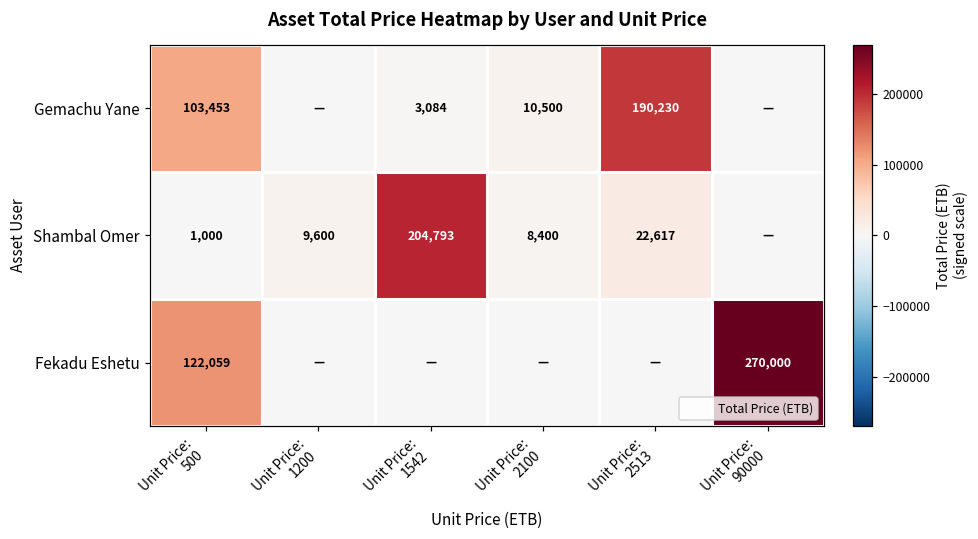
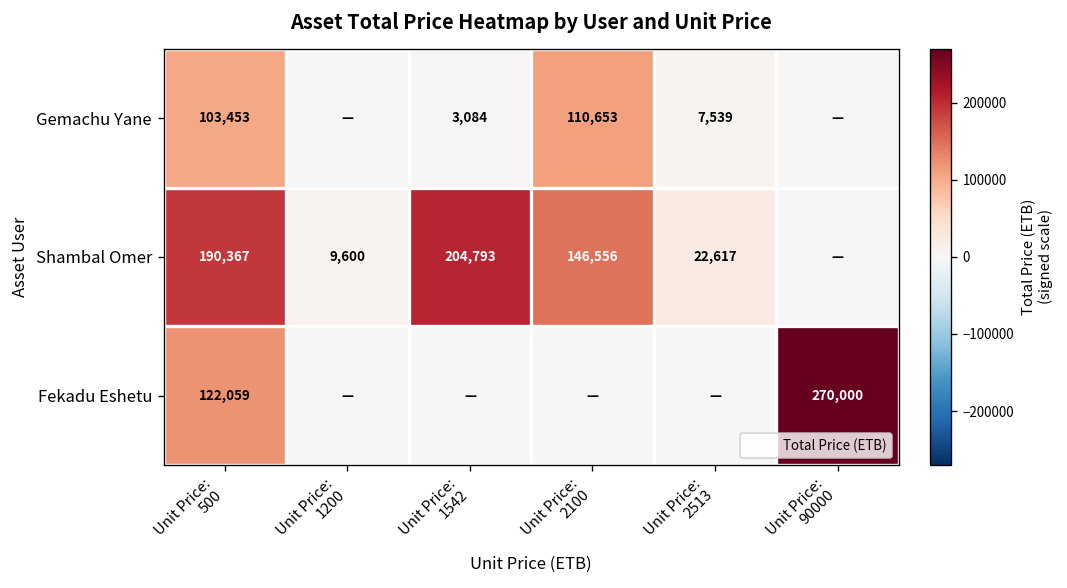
  {
    "Gemachu Yane": {
      "Unit Price: 500": "103,453",
      "Unit Price: 1542": "3,084",
-     "Unit Price: 2100": "10,500",
-     "Unit Price: 2513": "190,230"
+     "Unit Price: 2100": "110,653",
+     "Unit Price: 2513": "7,539"
    },
    "Shambal Omer": {
-     "Unit Price: 500": "1,000",
+     "Unit Price: 500": "190,367",
      "Unit Price: 1200": "9,600",
      "Unit Price: 1542": "204,793",
-     "Unit Price: 2100": "8,400",
+     "Unit Price: 2100": "146,556",
      "Unit Price: 2513": "22,617"
    },
    "Fekadu Eshetu": {
      "Unit Price: 500": "122,059",
      "Unit Price: 90000": "270,000"
    }
  }
